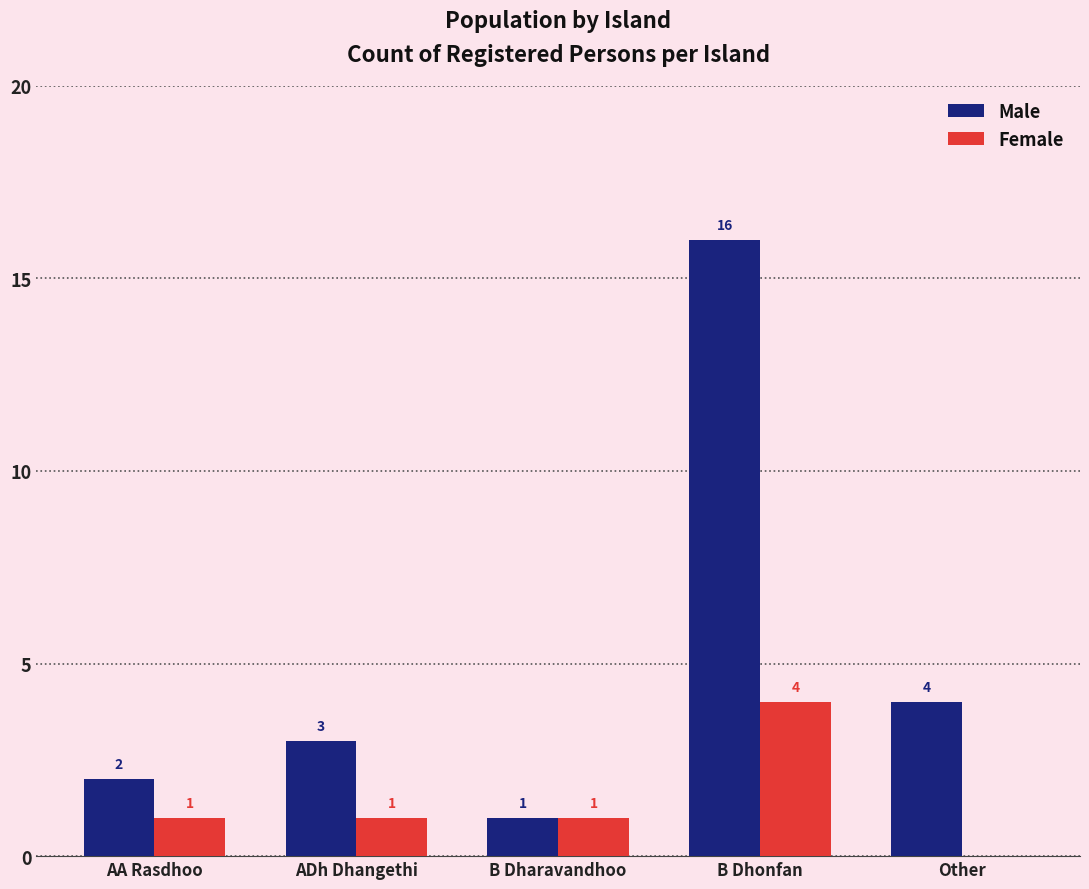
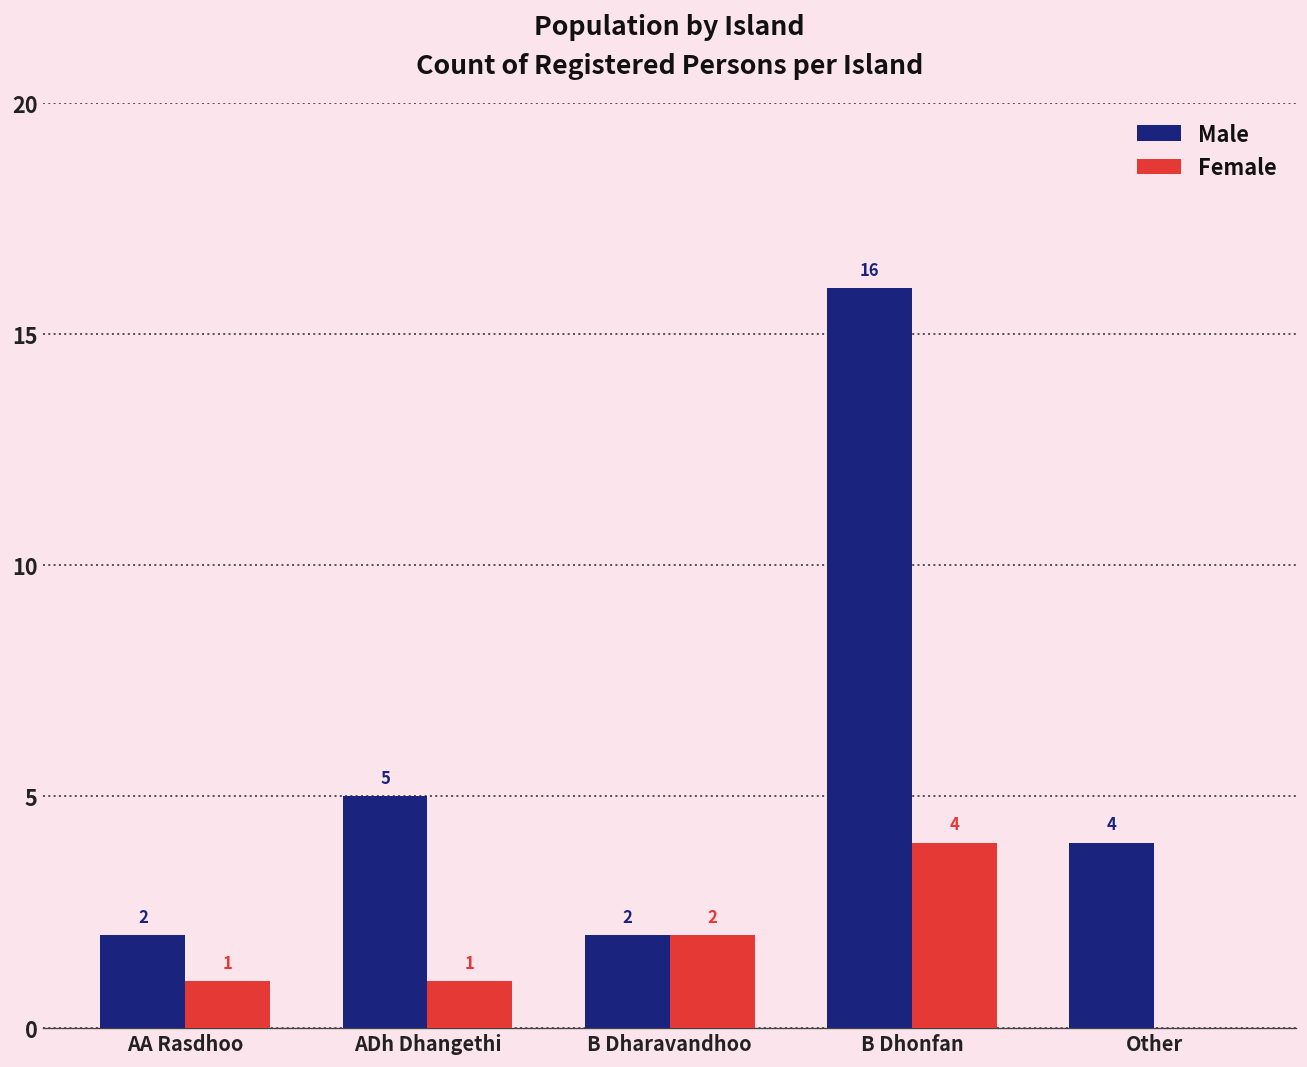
  {
    "Male": {
      "AA Rasdhoo": 2,
-     "ADh Dhangethi": 3,
-     "B Dharavandhoo": 1,
+     "ADh Dhangethi": 5,
+     "B Dharavandhoo": 2,
      "B Dhonfan": 16,
      "Other": 4
    },
    "Female": {
      "AA Rasdhoo": 1,
      "ADh Dhangethi": 1,
-     "B Dharavandhoo": 1,
+     "B Dharavandhoo": 2,
      "B Dhonfan": 4
    }
  }
